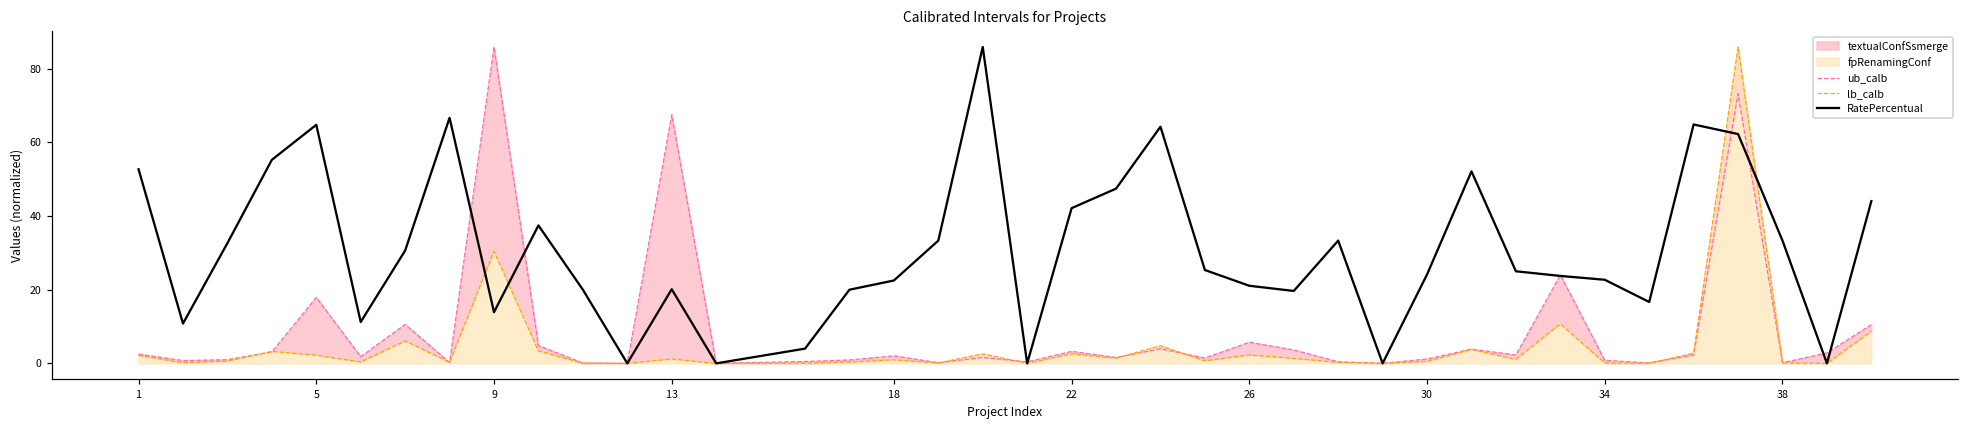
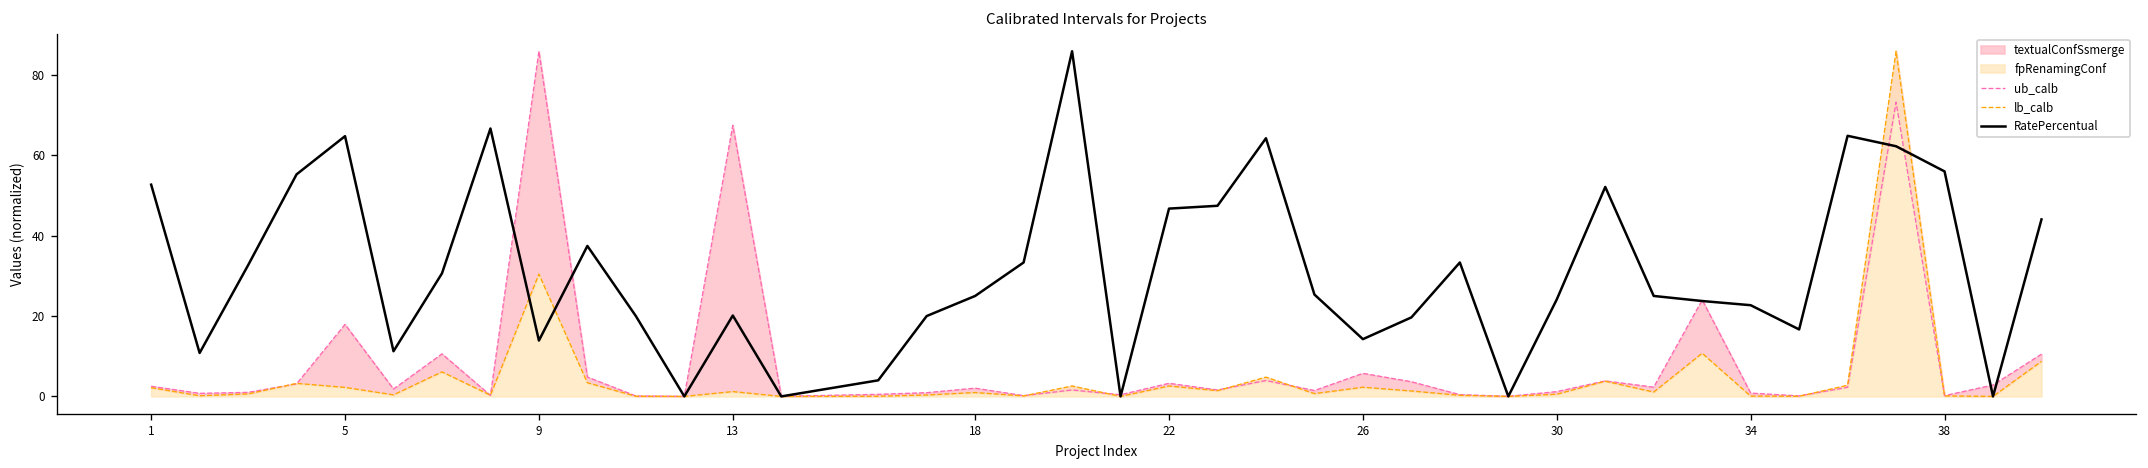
  {
    "RatePercentual": {
      "1": 53,
      "5": 65,
      "9": 14,
      "13": 20,
-     "18": 23,
-     "22": 42,
-     "26": 21,
+     "18": 25,
+     "22": 47,
+     "26": 14,
      "30": 24,
      "34": 23,
-     "38": 33
+     "38": 56
    }
  }
